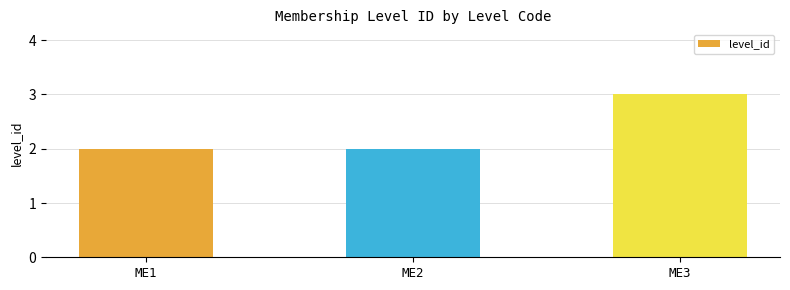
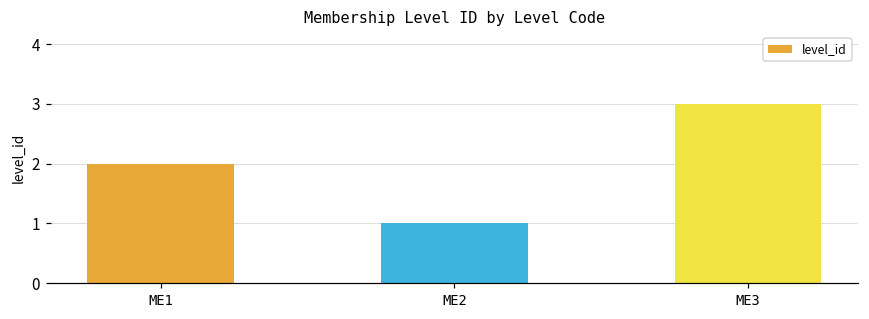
  {
    "ME1": 2,
-   "ME2": 2,
+   "ME2": 1,
    "ME3": 3
  }
